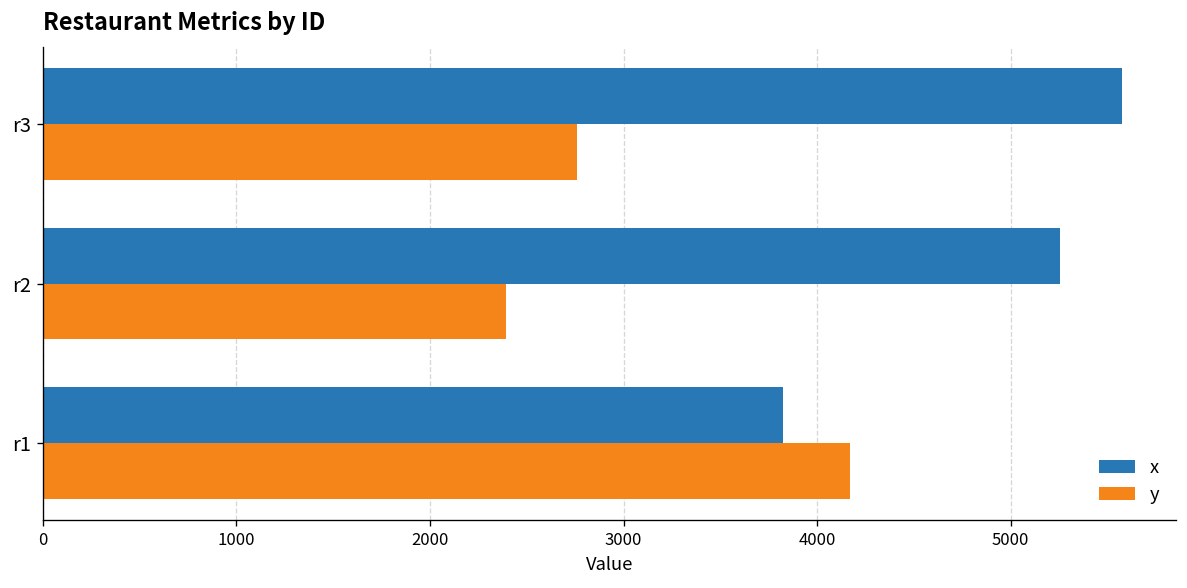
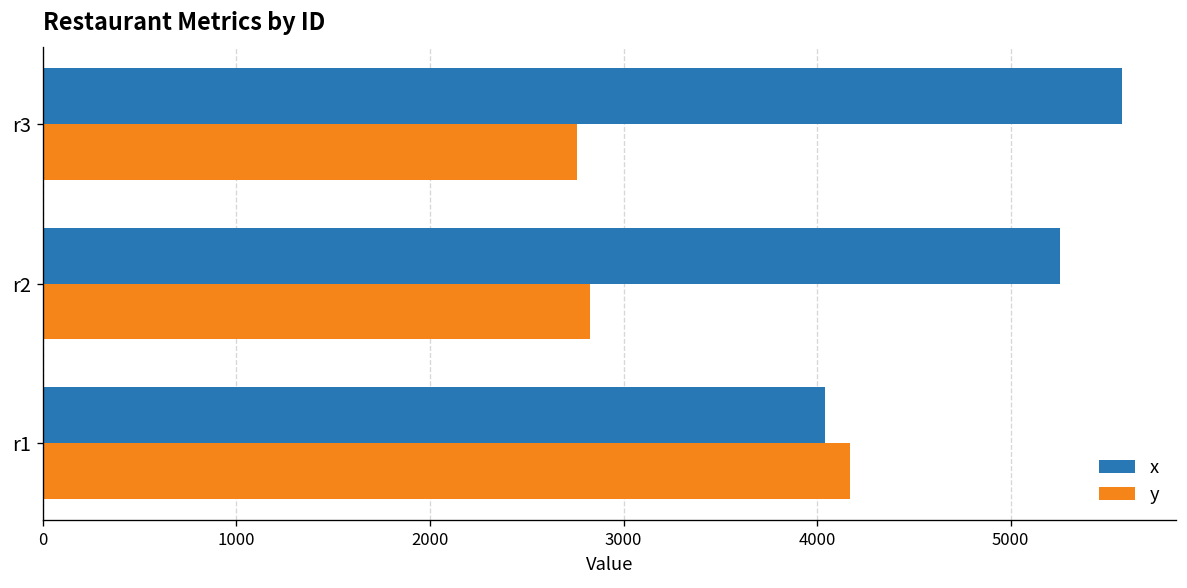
  {
    "x": {
      "r3": 5570,
      "r2": 5250,
-     "r1": 3830
+     "r1": 4040
    },
    "y": {
      "r3": 2760,
-     "r2": 2390,
+     "r2": 2830,
      "r1": 4170
    }
  }
